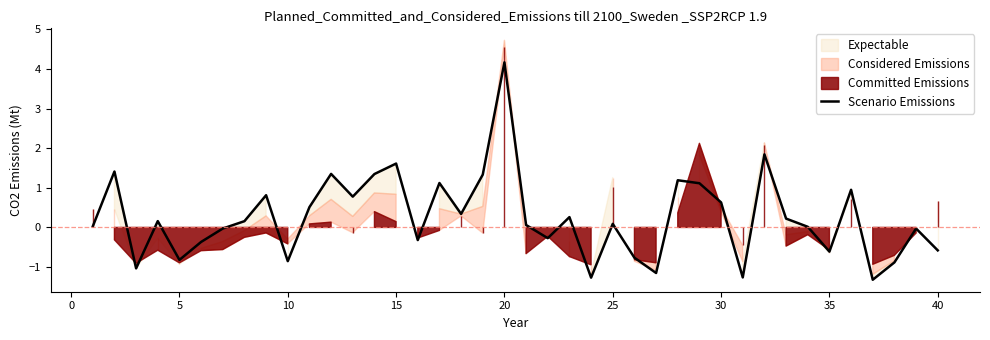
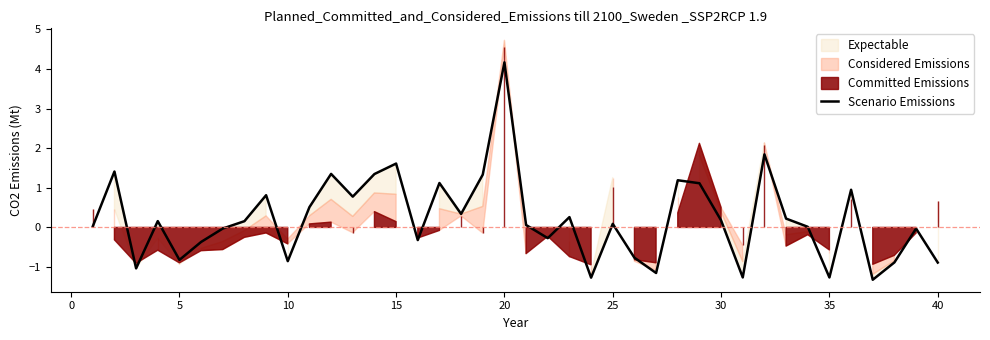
  {
    "5": -0.8,
    "10": -0.9,
    "15": 1.6,
    "20": 4.2,
    "25": 0.1,
-   "30": 0.6,
-   "35": -0.6,
-   "40": -0.6
+   "30": 0.2,
+   "35": -1.3,
+   "40": -0.9
  }
